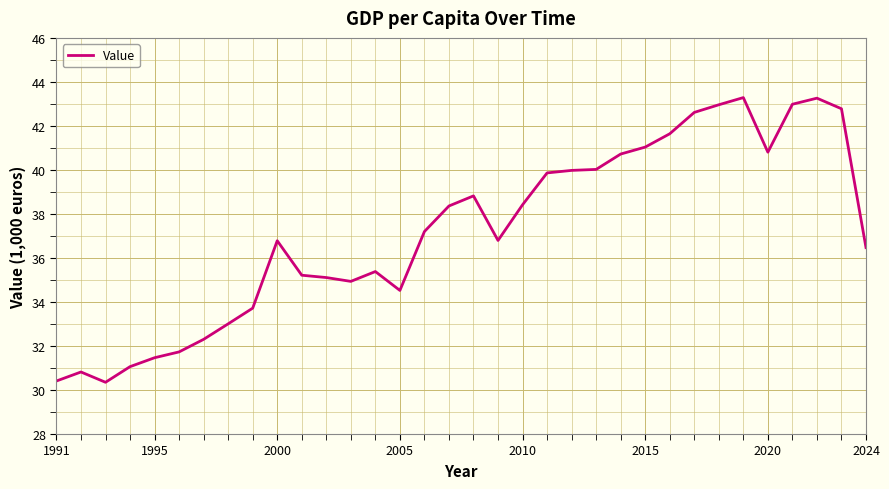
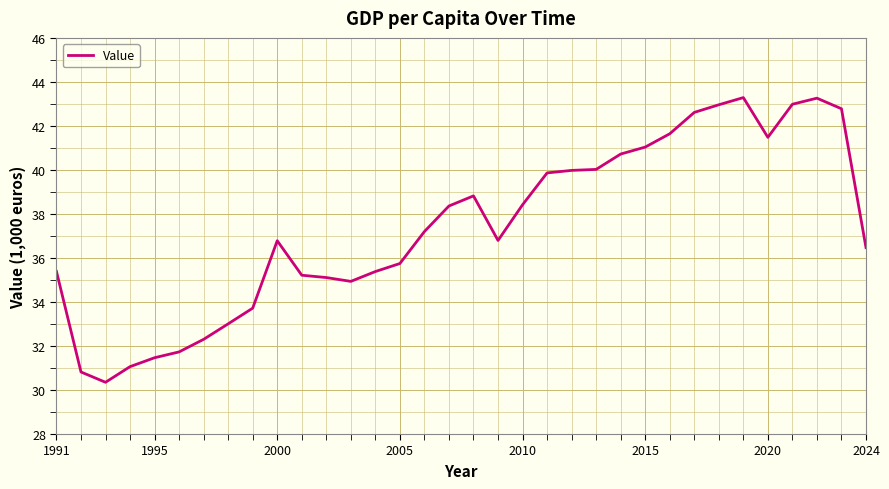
  {
-   "1991": 30.4,
+   "1991": 35.4,
    "1995": 31.5,
    "2000": 36.8,
-   "2005": 34.5,
+   "2005": 35.7,
    "2010": 38.4,
    "2015": 41.0,
-   "2020": 40.8,
+   "2020": 41.5,
    "2024": 36.5
  }
